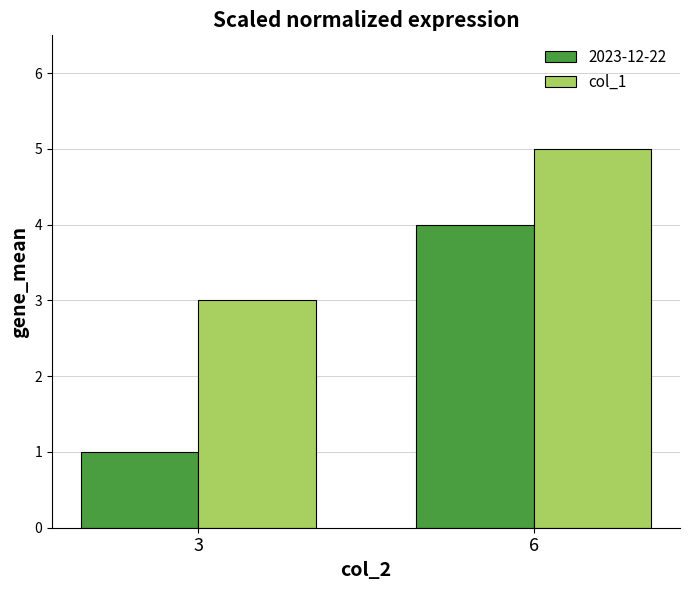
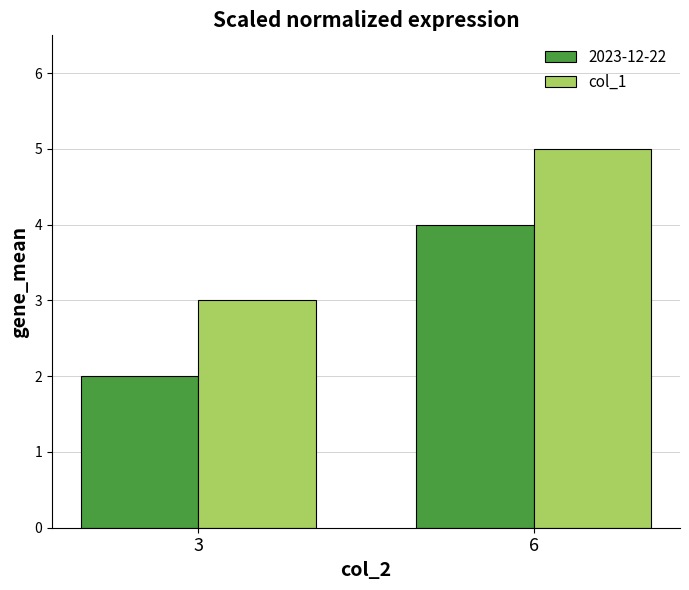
  {
    "2023-12-22": {
-     "3": 1,
+     "3": 2,
      "6": 4
    },
    "col_1": {
      "3": 3,
      "6": 5
    }
  }
